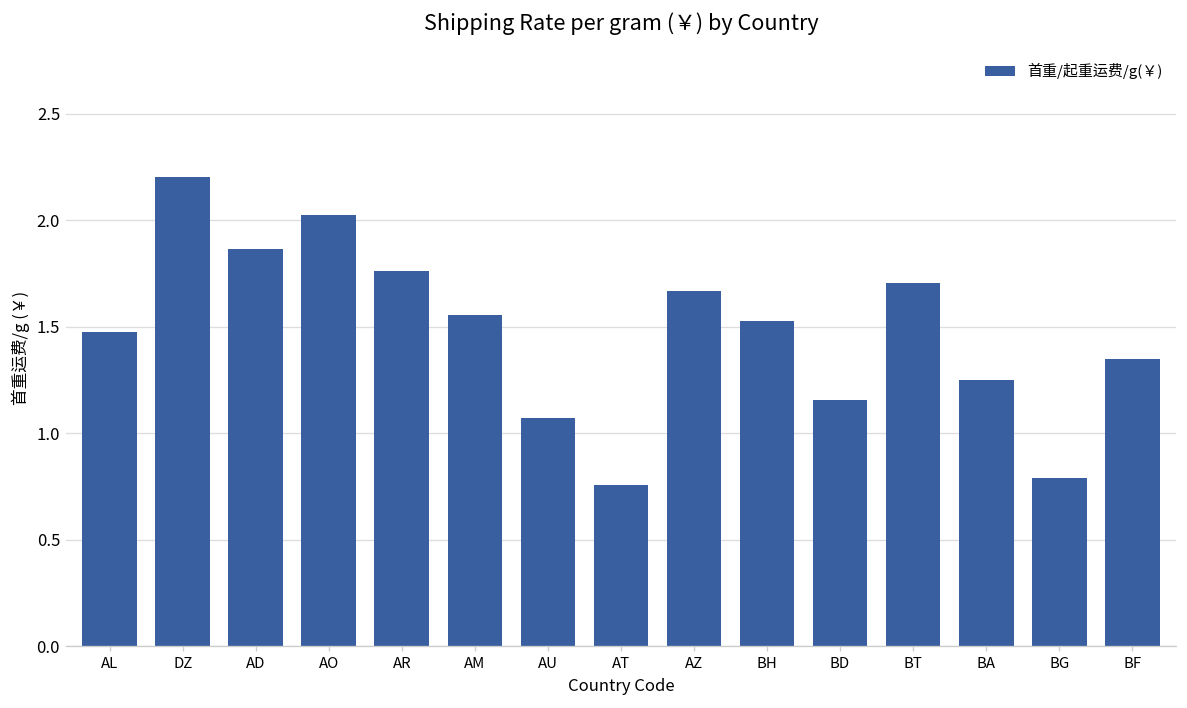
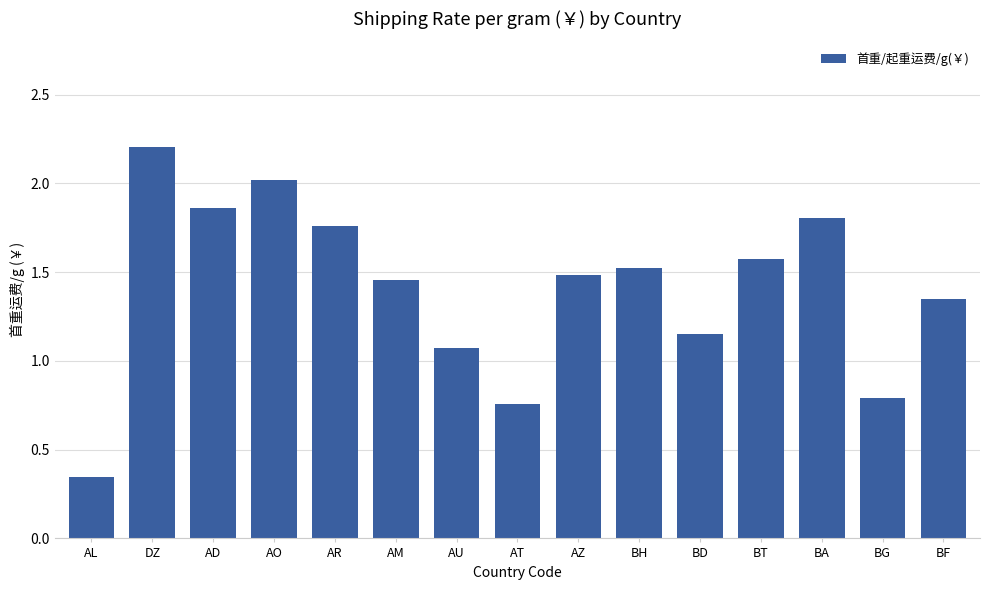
  {
-   "AL": 1.47,
+   "AL": 0.35,
    "DZ": 2.20,
    "AD": 1.86,
    "AO": 2.02,
    "AR": 1.76,
-   "AM": 1.56,
+   "AM": 1.45,
    "AU": 1.07,
    "AT": 0.75,
-   "AZ": 1.67,
+   "AZ": 1.48,
    "BH": 1.52,
    "BD": 1.15,
-   "BT": 1.70,
-   "BA": 1.25,
+   "BT": 1.57,
+   "BA": 1.80,
    "BG": 0.79,
    "BF": 1.35
  }
